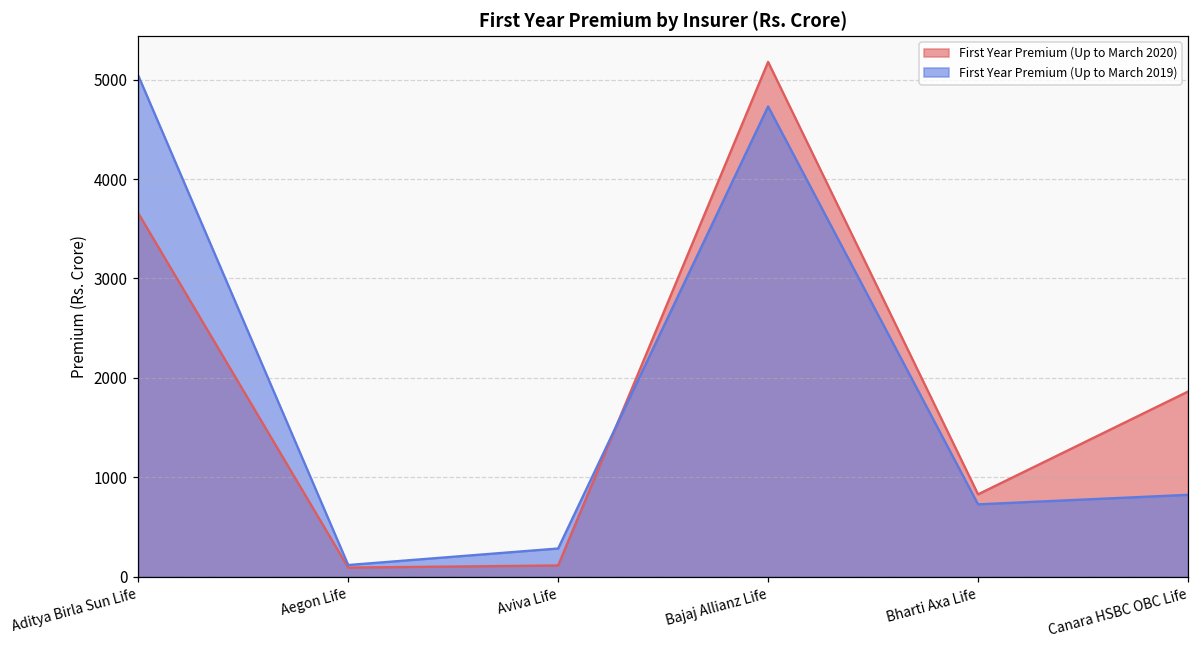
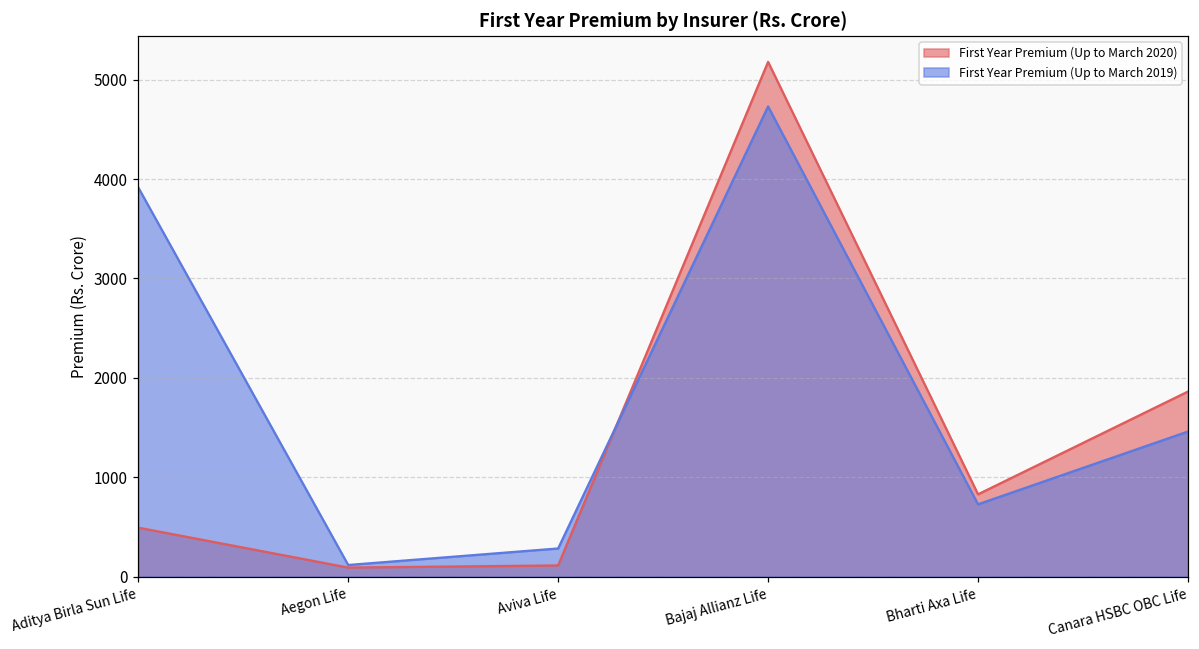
  {
    "First Year Premium (Up to March 2020)": {
-     "Aditya Birla Sun Life": 3700,
+     "Aditya Birla Sun Life": 500,
      "Aviva Life": 100,
      "Bajaj Allianz Life": 5200,
      "Bharti Axa Life": 800,
      "Canara HSBC OBC Life": 1900
    },
    "First Year Premium (Up to March 2019)": {
-     "Aditya Birla Sun Life": 5000,
+     "Aditya Birla Sun Life": 3900,
      "Aviva Life": 300,
      "Bajaj Allianz Life": 4700,
      "Bharti Axa Life": 700,
-     "Canara HSBC OBC Life": 800
+     "Canara HSBC OBC Life": 1500
    }
  }
